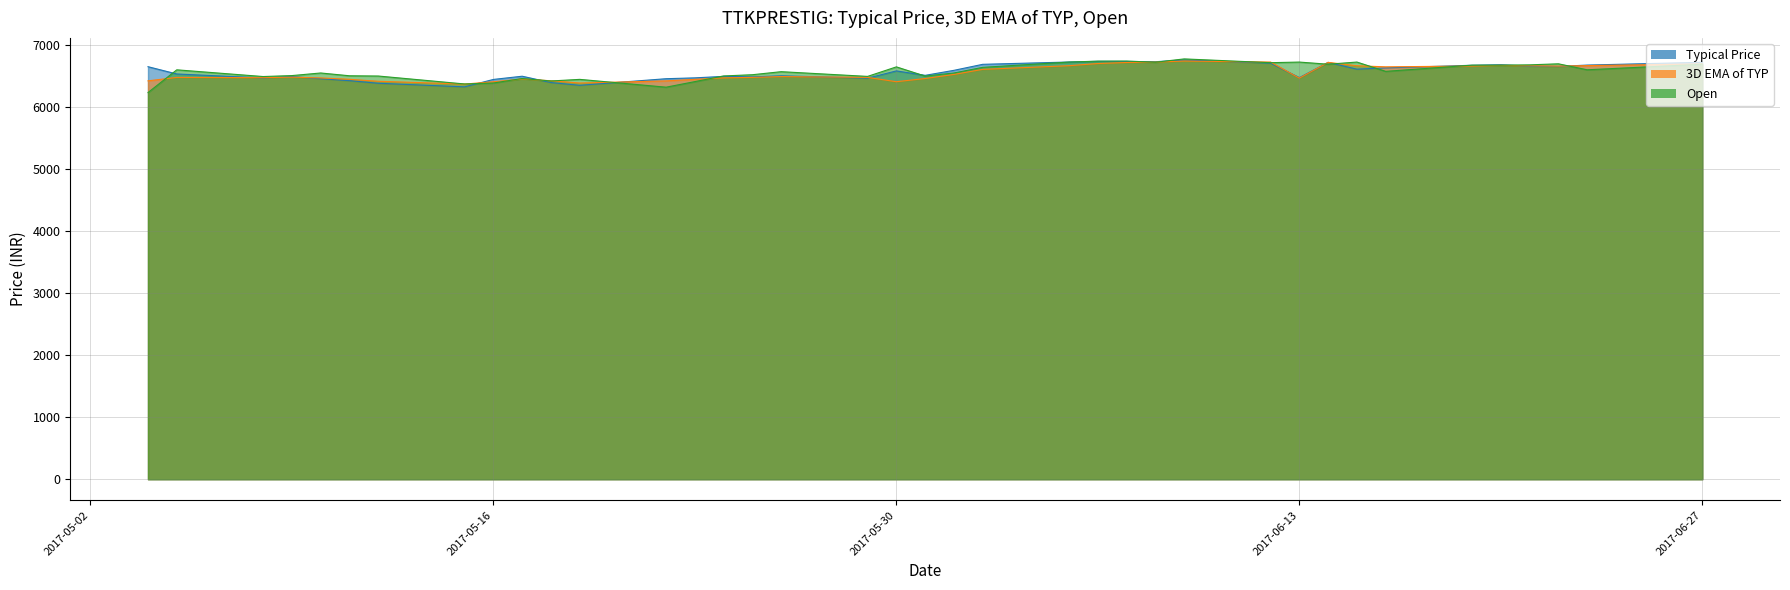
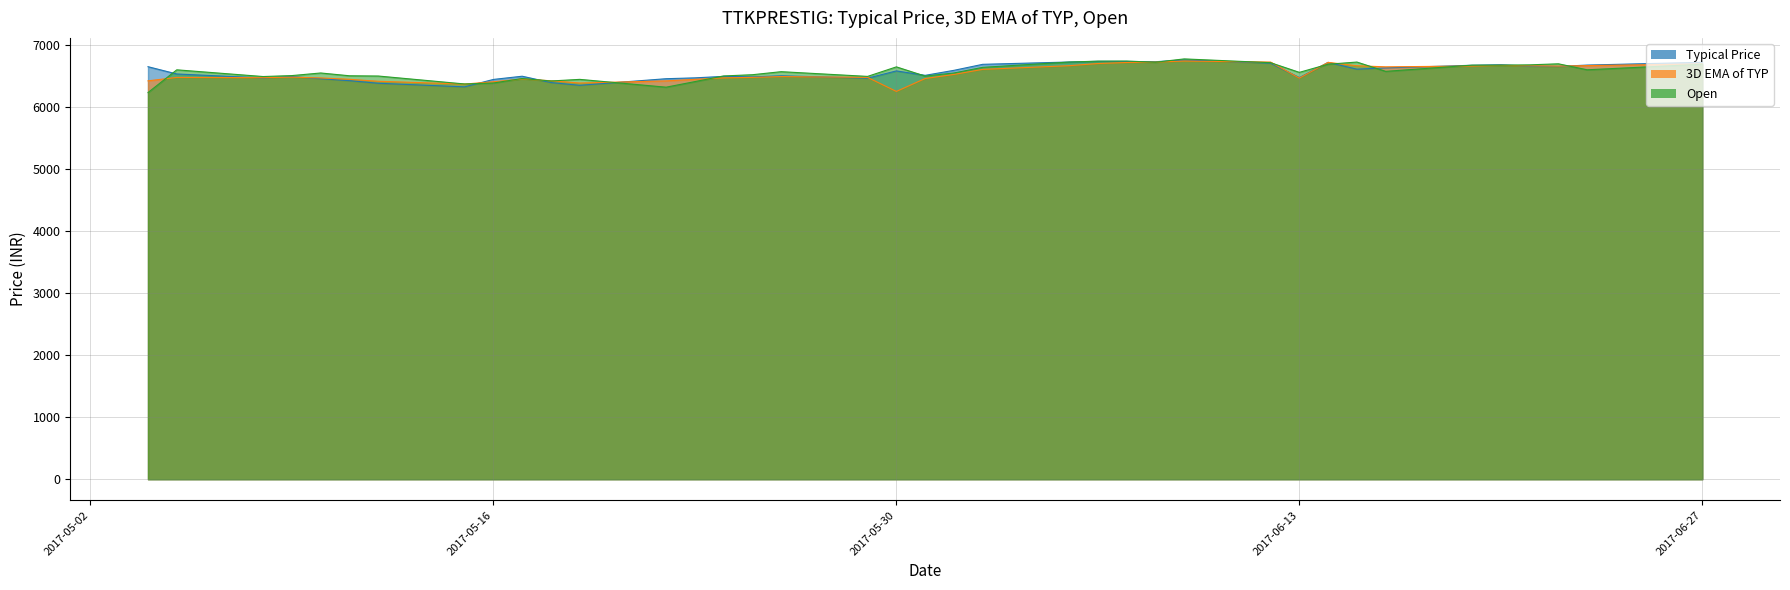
  {
    "Typical Price": {
      "2017-05-30": 6600
    },
    "3D EMA of TYP": {
-     "2017-05-30": 6400
+     "2017-05-30": 6300
    },
    "Open": {
      "2017-05-30": 6600,
-     "2017-06-13": 6700
+     "2017-06-13": 6600
    }
  }
